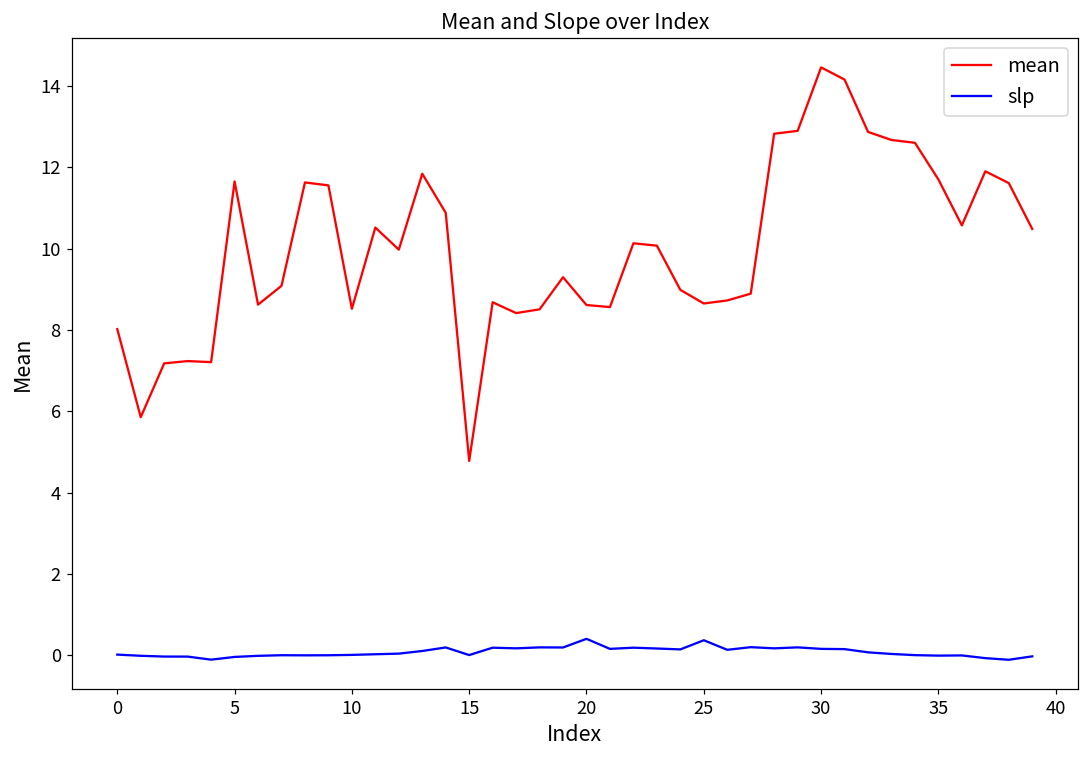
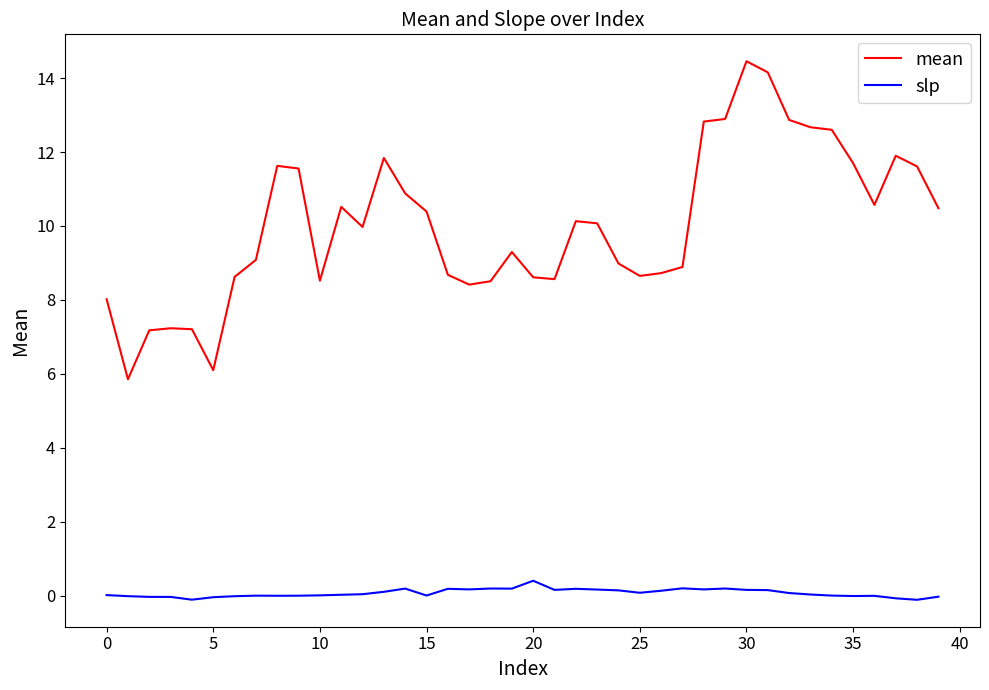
  {
    "mean": {
      "0": 8.0,
-     "5": 11.7,
+     "5": 6.1,
      "10": 8.5,
-     "15": 4.8,
+     "15": 10.4,
      "20": 8.6,
      "25": 8.7,
      "30": 14.5,
      "35": 11.7
    },
    "slp": {
      "0": 0.0,
      "5": 0.0,
      "10": 0.0,
      "15": 0.0,
      "20": 0.4,
-     "25": 0.4,
+     "25": 0.1,
      "30": 0.2,
      "35": 0.0
    }
  }
